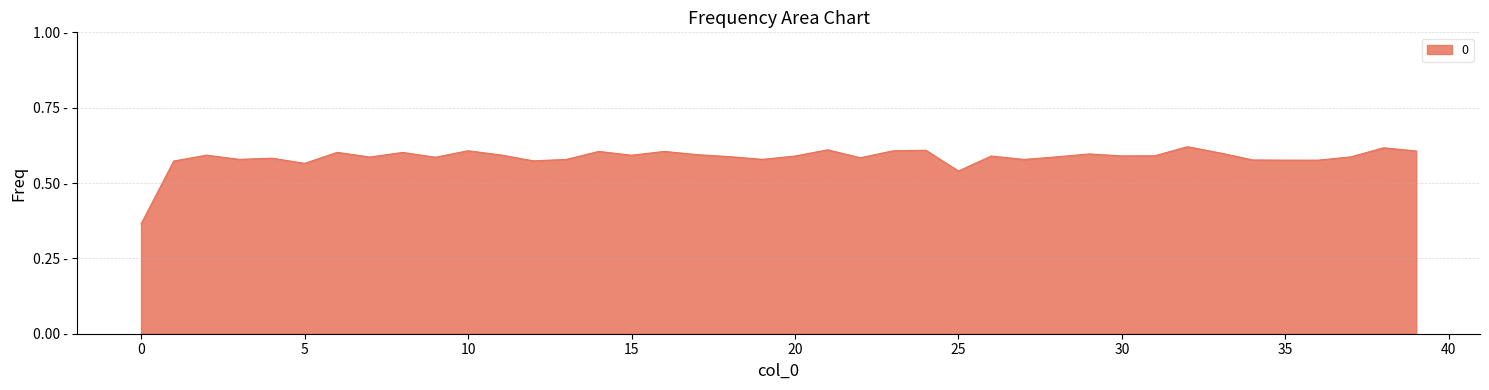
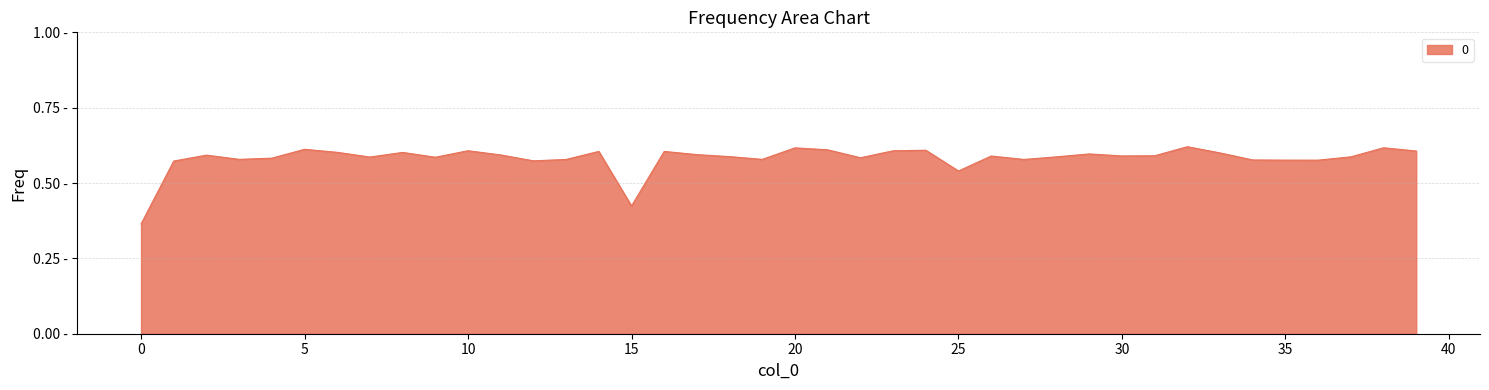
  {
    "0": "0.36 -",
-   "5": "0.57 -",
+   "5": "0.61 -",
    "10": "0.61 -",
-   "15": "0.59 -",
-   "20": "0.59 -",
+   "15": "0.42 -",
+   "20": "0.62 -",
    "25": "0.54 -",
    "30": "0.59 -",
    "35": "0.58 -"
  }
